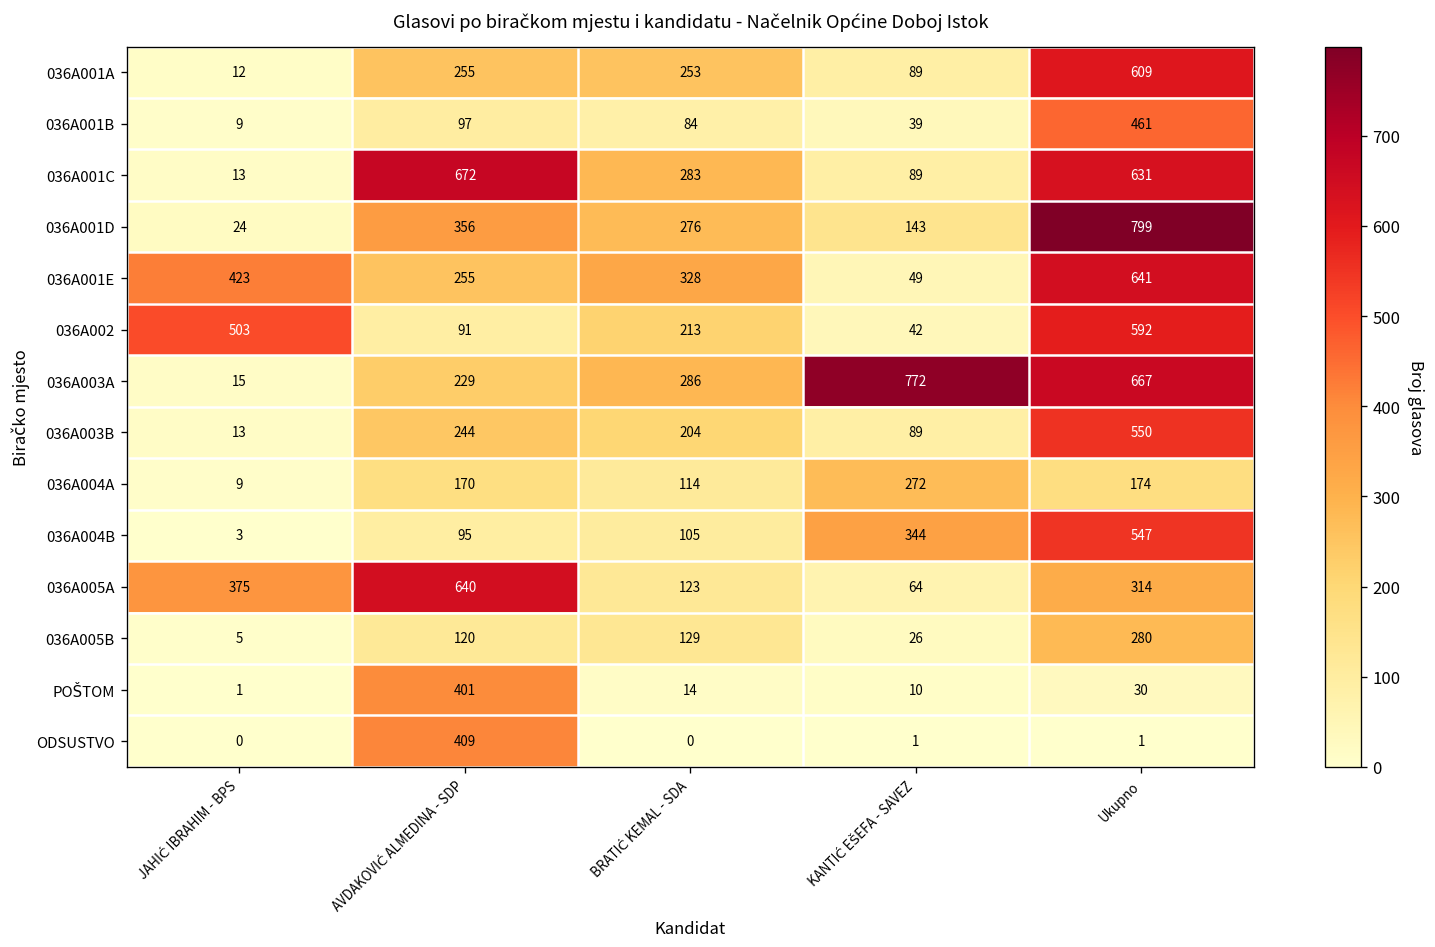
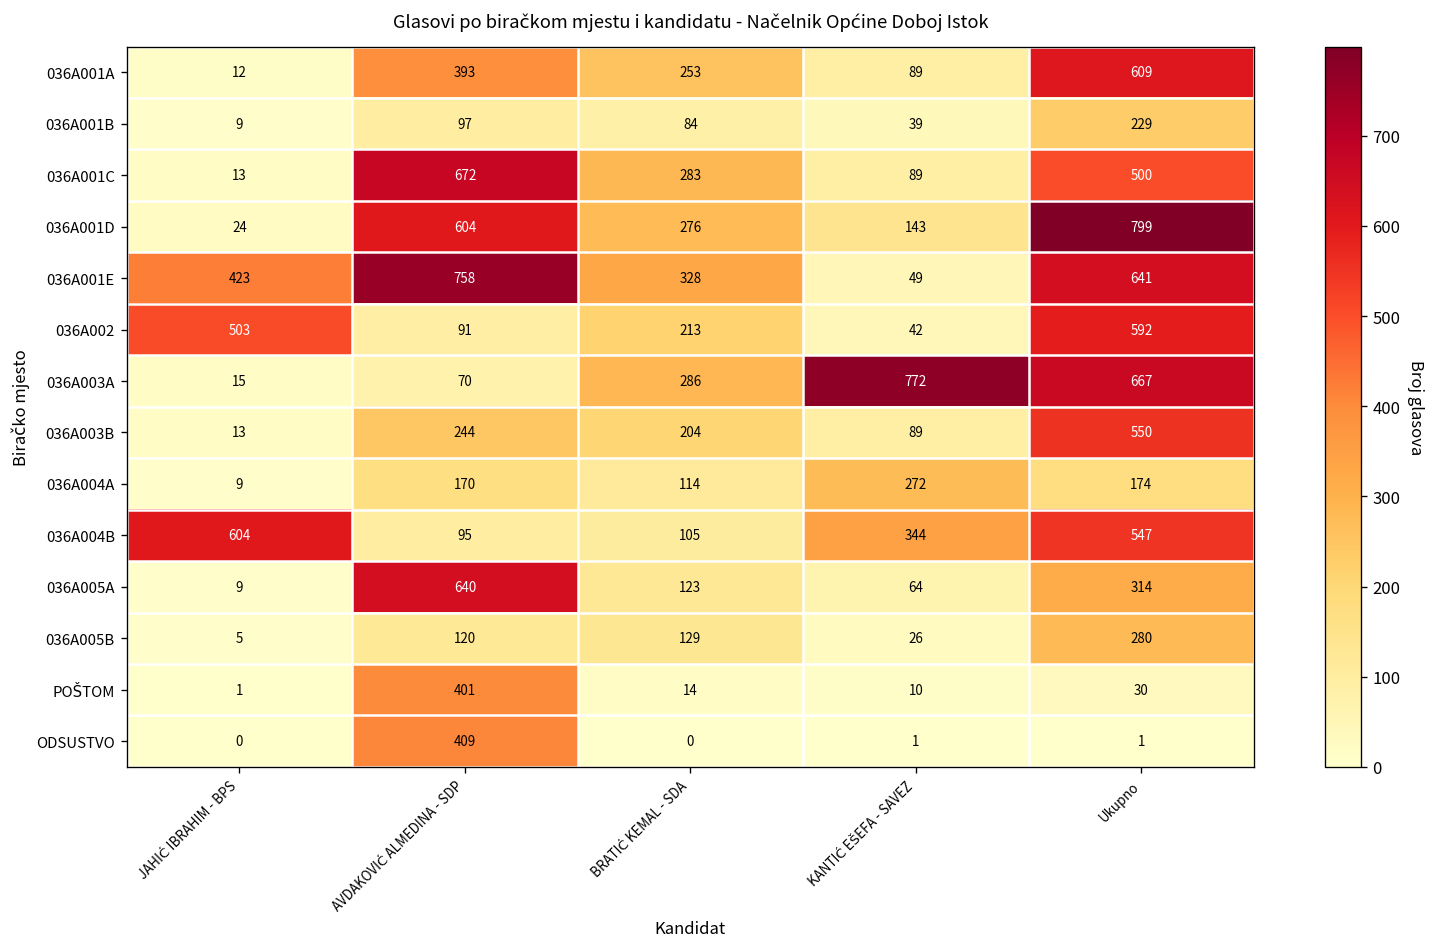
  {
    "036A001A": {
      "JAHIĆ IBRAHIM - BPS": 12,
-     "AVDAKOVIĆ ALMEDINA - SDP": 255,
+     "AVDAKOVIĆ ALMEDINA - SDP": 393,
      "BRATIĆ KEMAL - SDA": 253,
      "KANTIĆ EŠEFA - SAVEZ": 89,
      "Ukupno": 609
    },
    "036A001B": {
      "JAHIĆ IBRAHIM - BPS": 9,
      "AVDAKOVIĆ ALMEDINA - SDP": 97,
      "BRATIĆ KEMAL - SDA": 84,
      "KANTIĆ EŠEFA - SAVEZ": 39,
-     "Ukupno": 461
+     "Ukupno": 229
    },
    "036A001C": {
      "JAHIĆ IBRAHIM - BPS": 13,
      "AVDAKOVIĆ ALMEDINA - SDP": 672,
      "BRATIĆ KEMAL - SDA": 283,
      "KANTIĆ EŠEFA - SAVEZ": 89,
-     "Ukupno": 631
+     "Ukupno": 500
    },
    "036A001D": {
      "JAHIĆ IBRAHIM - BPS": 24,
-     "AVDAKOVIĆ ALMEDINA - SDP": 356,
+     "AVDAKOVIĆ ALMEDINA - SDP": 604,
      "BRATIĆ KEMAL - SDA": 276,
      "KANTIĆ EŠEFA - SAVEZ": 143,
      "Ukupno": 799
    },
    "036A001E": {
      "JAHIĆ IBRAHIM - BPS": 423,
-     "AVDAKOVIĆ ALMEDINA - SDP": 255,
+     "AVDAKOVIĆ ALMEDINA - SDP": 758,
      "BRATIĆ KEMAL - SDA": 328,
      "KANTIĆ EŠEFA - SAVEZ": 49,
      "Ukupno": 641
    },
    "036A002": {
      "JAHIĆ IBRAHIM - BPS": 503,
      "AVDAKOVIĆ ALMEDINA - SDP": 91,
      "BRATIĆ KEMAL - SDA": 213,
      "KANTIĆ EŠEFA - SAVEZ": 42,
      "Ukupno": 592
    },
    "036A003A": {
      "JAHIĆ IBRAHIM - BPS": 15,
-     "AVDAKOVIĆ ALMEDINA - SDP": 229,
+     "AVDAKOVIĆ ALMEDINA - SDP": 70,
      "BRATIĆ KEMAL - SDA": 286,
      "KANTIĆ EŠEFA - SAVEZ": 772,
      "Ukupno": 667
    },
    "036A003B": {
      "JAHIĆ IBRAHIM - BPS": 13,
      "AVDAKOVIĆ ALMEDINA - SDP": 244,
      "BRATIĆ KEMAL - SDA": 204,
      "KANTIĆ EŠEFA - SAVEZ": 89,
      "Ukupno": 550
    },
    "036A004A": {
      "JAHIĆ IBRAHIM - BPS": 9,
      "AVDAKOVIĆ ALMEDINA - SDP": 170,
      "BRATIĆ KEMAL - SDA": 114,
      "KANTIĆ EŠEFA - SAVEZ": 272,
      "Ukupno": 174
    },
    "036A004B": {
-     "JAHIĆ IBRAHIM - BPS": 3,
+     "JAHIĆ IBRAHIM - BPS": 604,
      "AVDAKOVIĆ ALMEDINA - SDP": 95,
      "BRATIĆ KEMAL - SDA": 105,
      "KANTIĆ EŠEFA - SAVEZ": 344,
      "Ukupno": 547
    },
    "036A005A": {
-     "JAHIĆ IBRAHIM - BPS": 375,
+     "JAHIĆ IBRAHIM - BPS": 9,
      "AVDAKOVIĆ ALMEDINA - SDP": 640,
      "BRATIĆ KEMAL - SDA": 123,
      "KANTIĆ EŠEFA - SAVEZ": 64,
      "Ukupno": 314
    },
    "036A005B": {
      "JAHIĆ IBRAHIM - BPS": 5,
      "AVDAKOVIĆ ALMEDINA - SDP": 120,
      "BRATIĆ KEMAL - SDA": 129,
      "KANTIĆ EŠEFA - SAVEZ": 26,
      "Ukupno": 280
    },
    "POŠTOM": {
      "JAHIĆ IBRAHIM - BPS": 1,
      "AVDAKOVIĆ ALMEDINA - SDP": 401,
      "BRATIĆ KEMAL - SDA": 14,
      "KANTIĆ EŠEFA - SAVEZ": 10,
      "Ukupno": 30
    },
    "ODSUSTVO": {
      "JAHIĆ IBRAHIM - BPS": 0,
      "AVDAKOVIĆ ALMEDINA - SDP": 409,
      "BRATIĆ KEMAL - SDA": 0,
      "KANTIĆ EŠEFA - SAVEZ": 1,
      "Ukupno": 1
    }
  }
